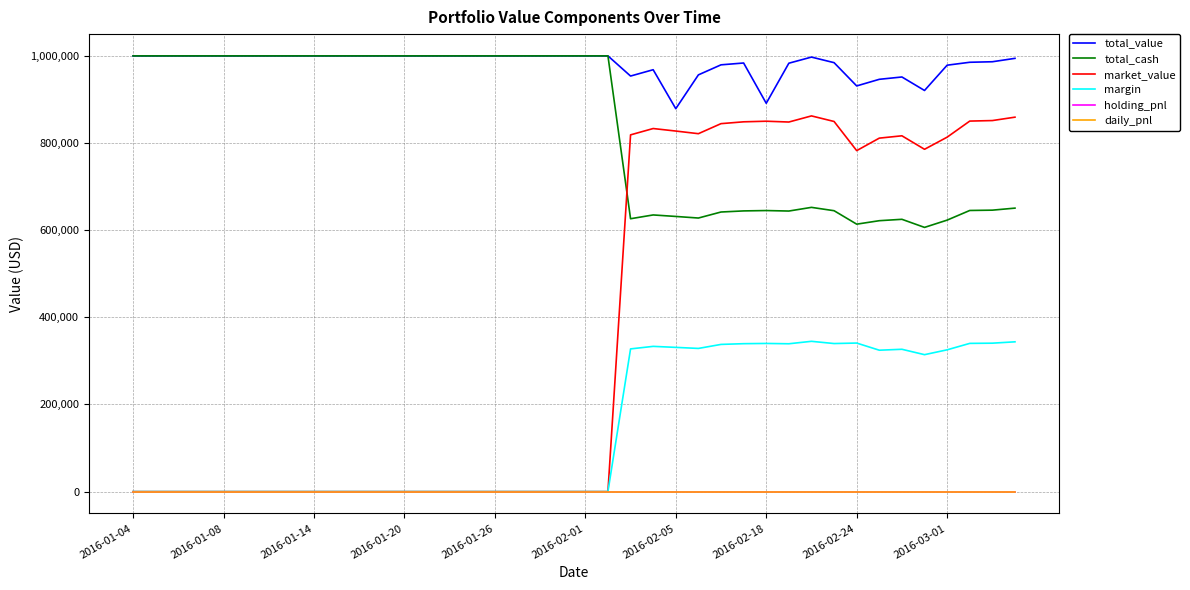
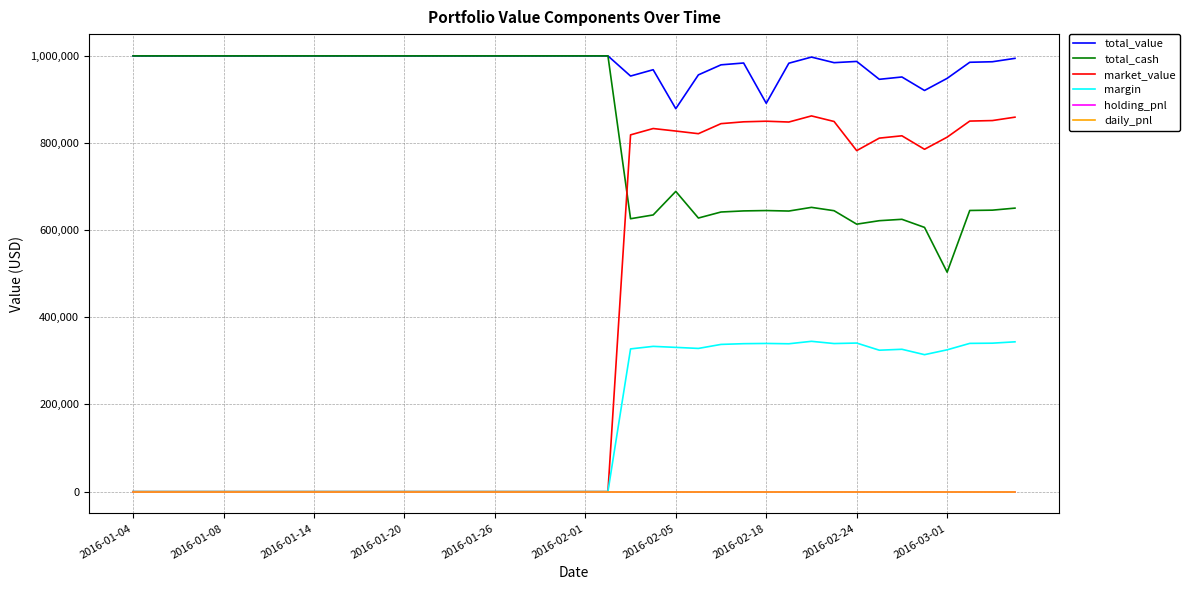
  {
    "total_value": {
      "2016-02-05": "880,000",
      "2016-02-18": "890,000",
-     "2016-02-24": "930,000",
-     "2016-03-01": "980,000"
+     "2016-02-24": "990,000",
+     "2016-03-01": "950,000"
    },
    "total_cash": {
-     "2016-02-05": "630,000",
+     "2016-02-05": "690,000",
      "2016-02-18": "650,000",
      "2016-02-24": "610,000",
-     "2016-03-01": "620,000"
+     "2016-03-01": "500,000"
    },
    "market_value": {
      "2016-02-05": "830,000",
      "2016-02-18": "850,000",
      "2016-02-24": "780,000",
      "2016-03-01": "810,000"
    },
    "margin": {
      "2016-02-05": "330,000",
      "2016-02-18": "340,000",
      "2016-02-24": "340,000",
      "2016-03-01": "330,000"
    },
    "daily_pnl": {
      "2016-02-05": "0",
      "2016-02-18": "0",
      "2016-02-24": "0",
      "2016-03-01": "0"
    }
  }
